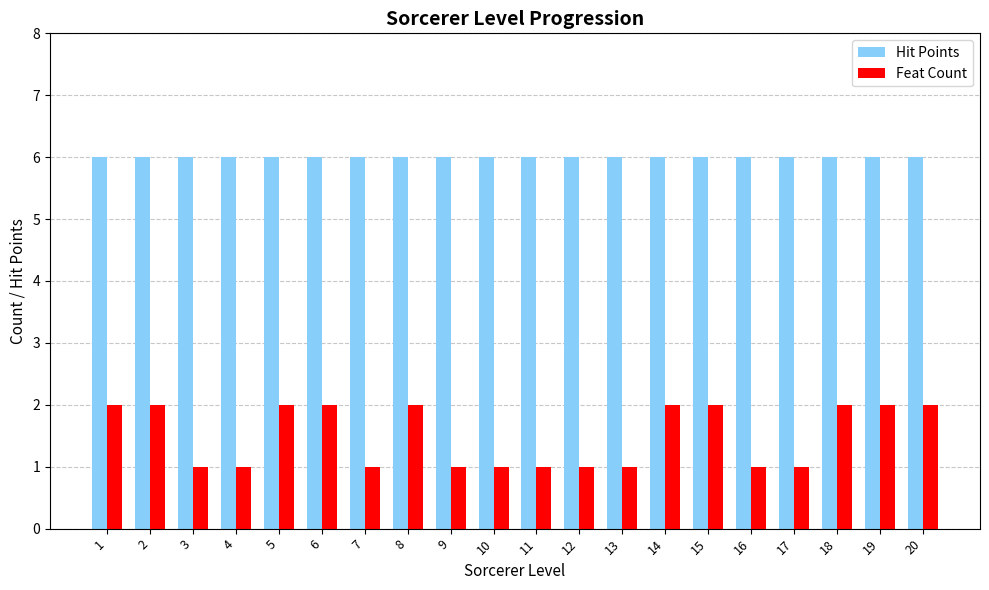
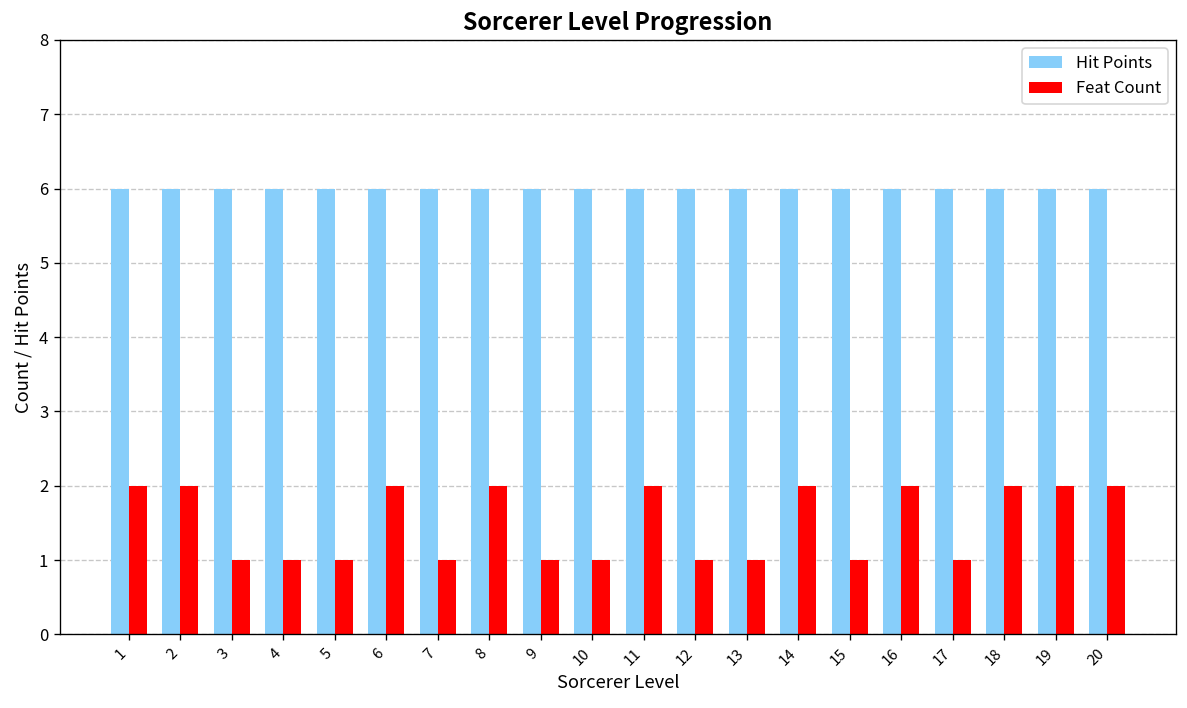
  {
    "Hit Points": {
      "1": 6,
      "2": 6,
      "3": 6,
      "4": 6,
      "5": 6,
      "6": 6,
      "7": 6,
      "8": 6,
      "9": 6,
      "10": 6,
      "11": 6,
      "12": 6,
      "13": 6,
      "14": 6,
      "15": 6,
      "16": 6,
      "17": 6,
      "18": 6,
      "19": 6,
      "20": 6
    },
    "Feat Count": {
      "1": 2,
      "2": 2,
      "3": 1,
      "4": 1,
-     "5": 2,
+     "5": 1,
      "6": 2,
      "7": 1,
      "8": 2,
      "9": 1,
      "10": 1,
-     "11": 1,
+     "11": 2,
      "12": 1,
      "13": 1,
      "14": 2,
-     "15": 2,
-     "16": 1,
+     "15": 1,
+     "16": 2,
      "17": 1,
      "18": 2,
      "19": 2,
      "20": 2
    }
  }
